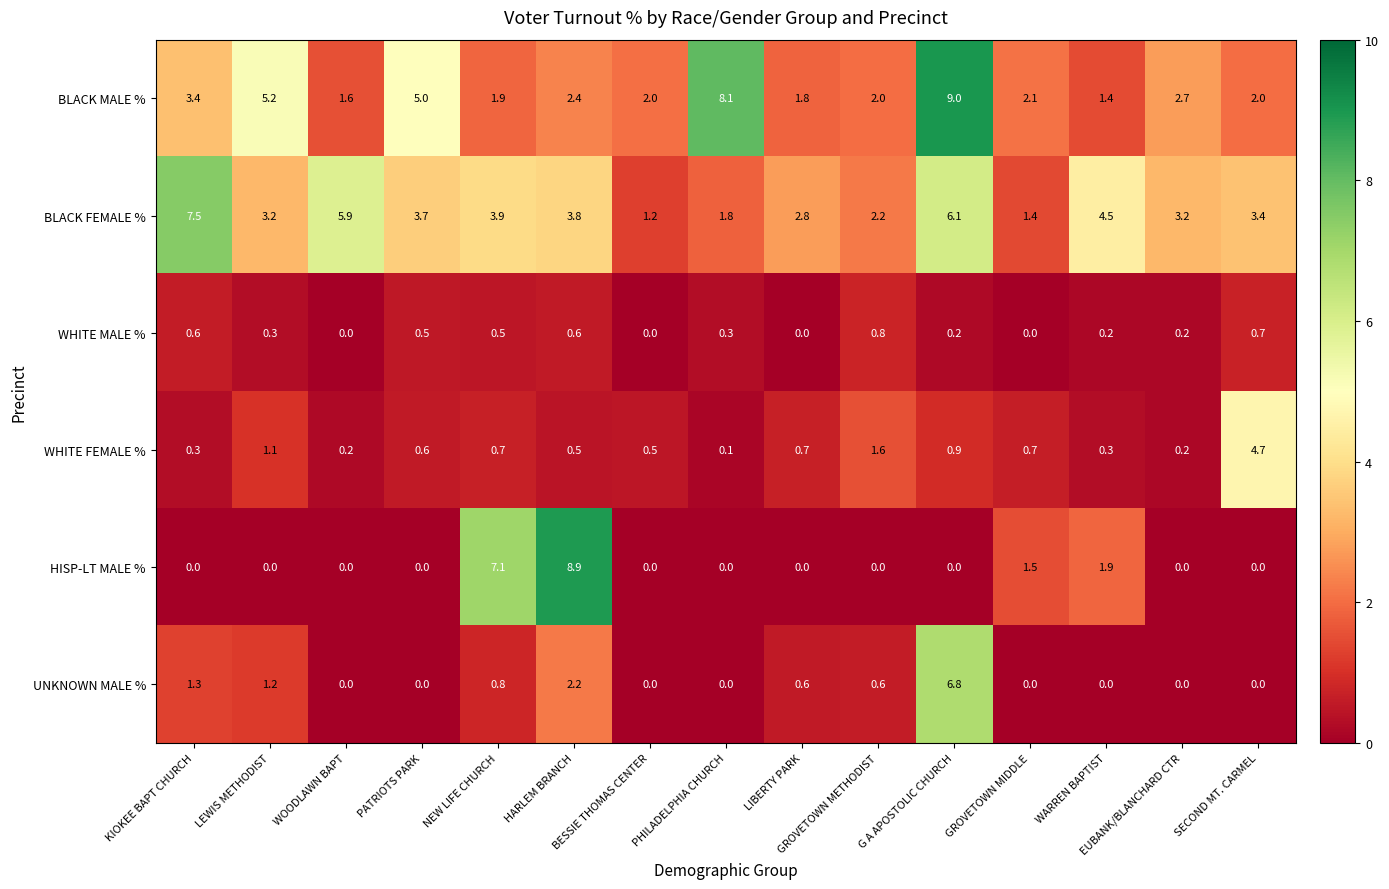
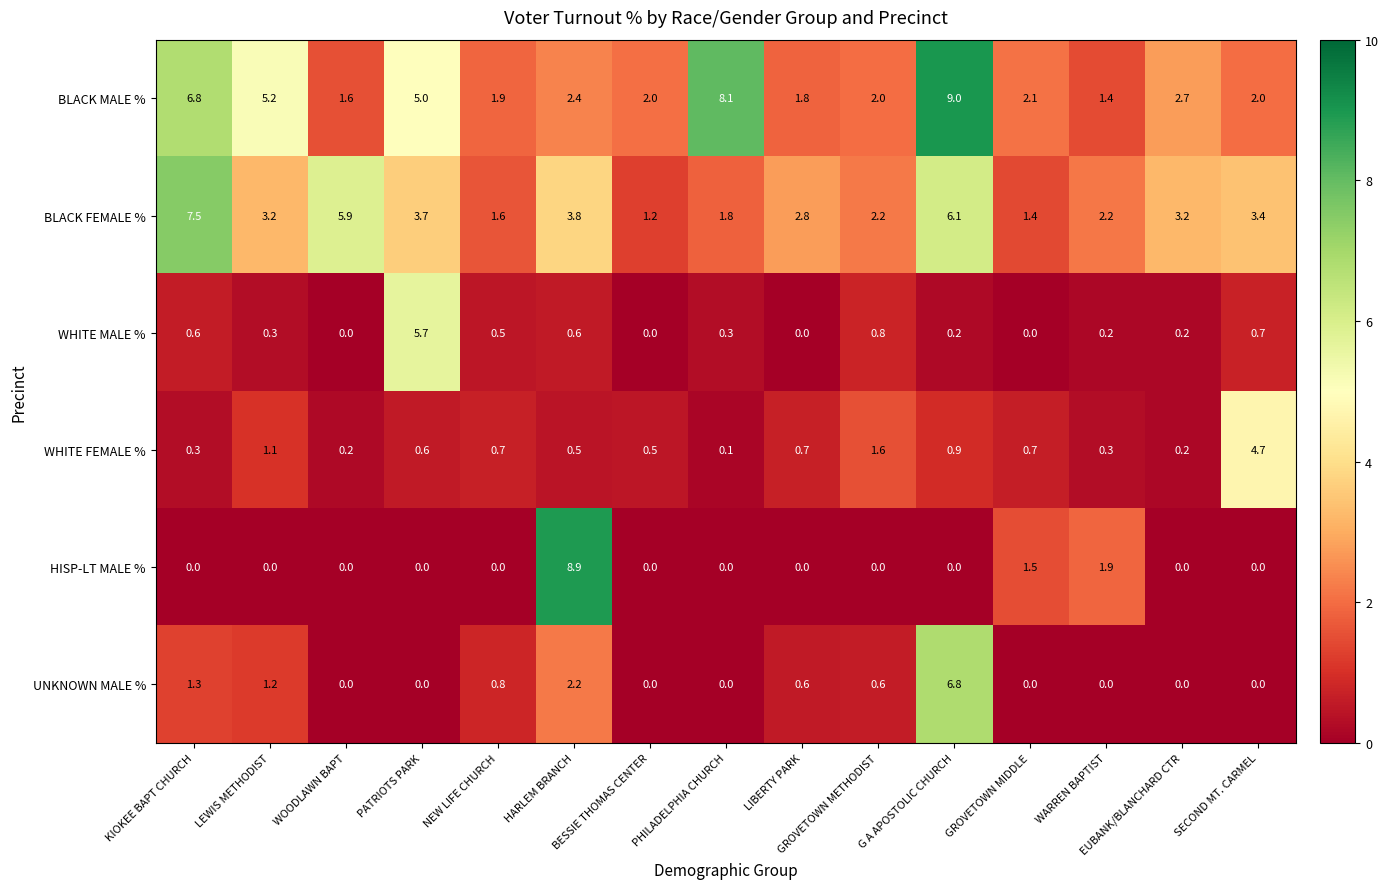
  {
    "BLACK MALE %": {
-     "KIOKEE BAPT CHURCH": 3.4,
+     "KIOKEE BAPT CHURCH": 6.8,
      "LEWIS METHODIST": 5.2,
      "WOODLAWN BAPT": 1.6,
      "PATRIOTS PARK": 5.0,
      "NEW LIFE CHURCH": 1.9,
      "HARLEM BRANCH": 2.4,
      "BESSIE THOMAS CENTER": 2.0,
      "PHILADELPHIA CHURCH": 8.1,
      "LIBERTY PARK": 1.8,
      "GROVETOWN METHODIST": 2.0,
      "G A APOSTOLIC CHURCH": 9.0,
      "GROVETOWN MIDDLE": 2.1,
      "WARREN BAPTIST": 1.4,
      "EUBANK/BLANCHARD CTR": 2.7,
      "SECOND MT. CARMEL": 2.0
    },
    "BLACK FEMALE %": {
      "KIOKEE BAPT CHURCH": 7.5,
      "LEWIS METHODIST": 3.2,
      "WOODLAWN BAPT": 5.9,
      "PATRIOTS PARK": 3.7,
-     "NEW LIFE CHURCH": 3.9,
+     "NEW LIFE CHURCH": 1.6,
      "HARLEM BRANCH": 3.8,
      "BESSIE THOMAS CENTER": 1.2,
      "PHILADELPHIA CHURCH": 1.8,
      "LIBERTY PARK": 2.8,
      "GROVETOWN METHODIST": 2.2,
      "G A APOSTOLIC CHURCH": 6.1,
      "GROVETOWN MIDDLE": 1.4,
-     "WARREN BAPTIST": 4.5,
+     "WARREN BAPTIST": 2.2,
      "EUBANK/BLANCHARD CTR": 3.2,
      "SECOND MT. CARMEL": 3.4
    },
    "WHITE MALE %": {
      "KIOKEE BAPT CHURCH": 0.6,
      "LEWIS METHODIST": 0.3,
      "WOODLAWN BAPT": 0.0,
-     "PATRIOTS PARK": 0.5,
+     "PATRIOTS PARK": 5.7,
      "NEW LIFE CHURCH": 0.5,
      "HARLEM BRANCH": 0.6,
      "BESSIE THOMAS CENTER": 0.0,
      "PHILADELPHIA CHURCH": 0.3,
      "LIBERTY PARK": 0.0,
      "GROVETOWN METHODIST": 0.8,
      "G A APOSTOLIC CHURCH": 0.2,
      "GROVETOWN MIDDLE": 0.0,
      "WARREN BAPTIST": 0.2,
      "EUBANK/BLANCHARD CTR": 0.2,
      "SECOND MT. CARMEL": 0.7
    },
    "WHITE FEMALE %": {
      "KIOKEE BAPT CHURCH": 0.3,
      "LEWIS METHODIST": 1.1,
      "WOODLAWN BAPT": 0.2,
      "PATRIOTS PARK": 0.6,
      "NEW LIFE CHURCH": 0.7,
      "HARLEM BRANCH": 0.5,
      "BESSIE THOMAS CENTER": 0.5,
      "PHILADELPHIA CHURCH": 0.1,
      "LIBERTY PARK": 0.7,
      "GROVETOWN METHODIST": 1.6,
      "G A APOSTOLIC CHURCH": 0.9,
      "GROVETOWN MIDDLE": 0.7,
      "WARREN BAPTIST": 0.3,
      "EUBANK/BLANCHARD CTR": 0.2,
      "SECOND MT. CARMEL": 4.7
    },
    "HISP-LT MALE %": {
      "KIOKEE BAPT CHURCH": 0.0,
      "LEWIS METHODIST": 0.0,
      "WOODLAWN BAPT": 0.0,
      "PATRIOTS PARK": 0.0,
-     "NEW LIFE CHURCH": 7.1,
+     "NEW LIFE CHURCH": 0.0,
      "HARLEM BRANCH": 8.9,
      "BESSIE THOMAS CENTER": 0.0,
      "PHILADELPHIA CHURCH": 0.0,
      "LIBERTY PARK": 0.0,
      "GROVETOWN METHODIST": 0.0,
      "G A APOSTOLIC CHURCH": 0.0,
      "GROVETOWN MIDDLE": 1.5,
      "WARREN BAPTIST": 1.9,
      "EUBANK/BLANCHARD CTR": 0.0,
      "SECOND MT. CARMEL": 0.0
    },
    "UNKNOWN MALE %": {
      "KIOKEE BAPT CHURCH": 1.3,
      "LEWIS METHODIST": 1.2,
      "WOODLAWN BAPT": 0.0,
      "PATRIOTS PARK": 0.0,
      "NEW LIFE CHURCH": 0.8,
      "HARLEM BRANCH": 2.2,
      "BESSIE THOMAS CENTER": 0.0,
      "PHILADELPHIA CHURCH": 0.0,
      "LIBERTY PARK": 0.6,
      "GROVETOWN METHODIST": 0.6,
      "G A APOSTOLIC CHURCH": 6.8,
      "GROVETOWN MIDDLE": 0.0,
      "WARREN BAPTIST": 0.0,
      "EUBANK/BLANCHARD CTR": 0.0,
      "SECOND MT. CARMEL": 0.0
    }
  }
